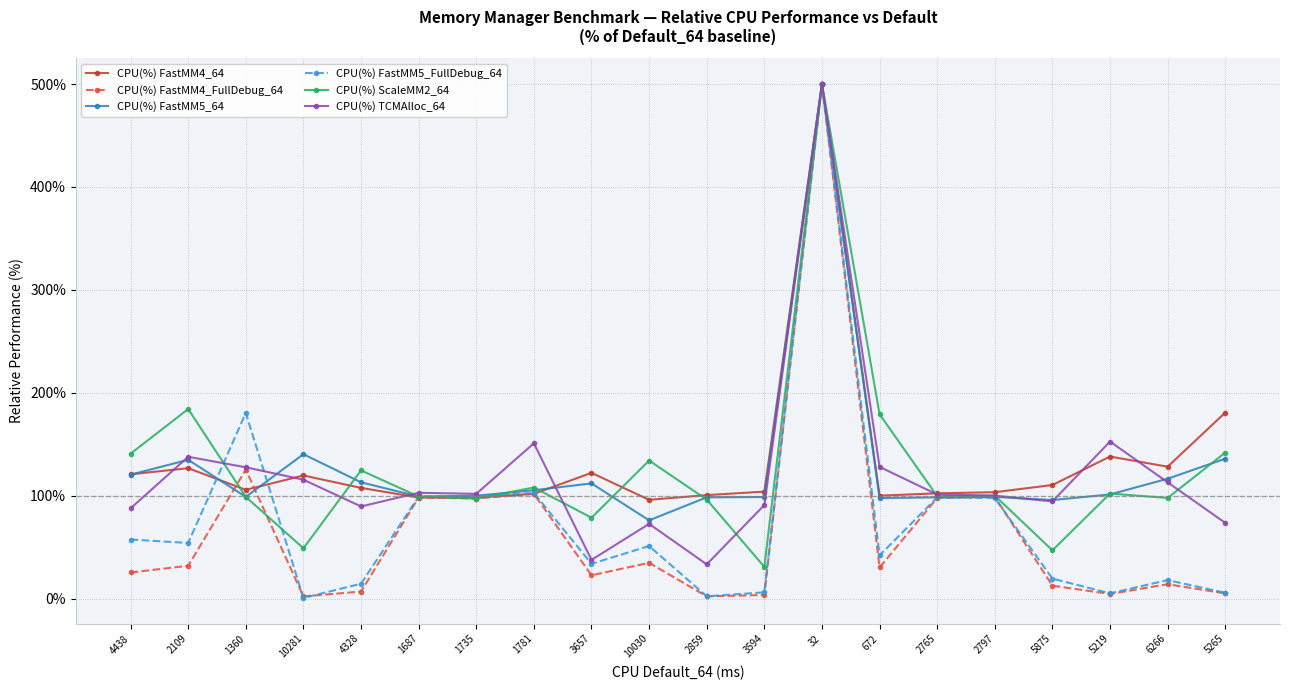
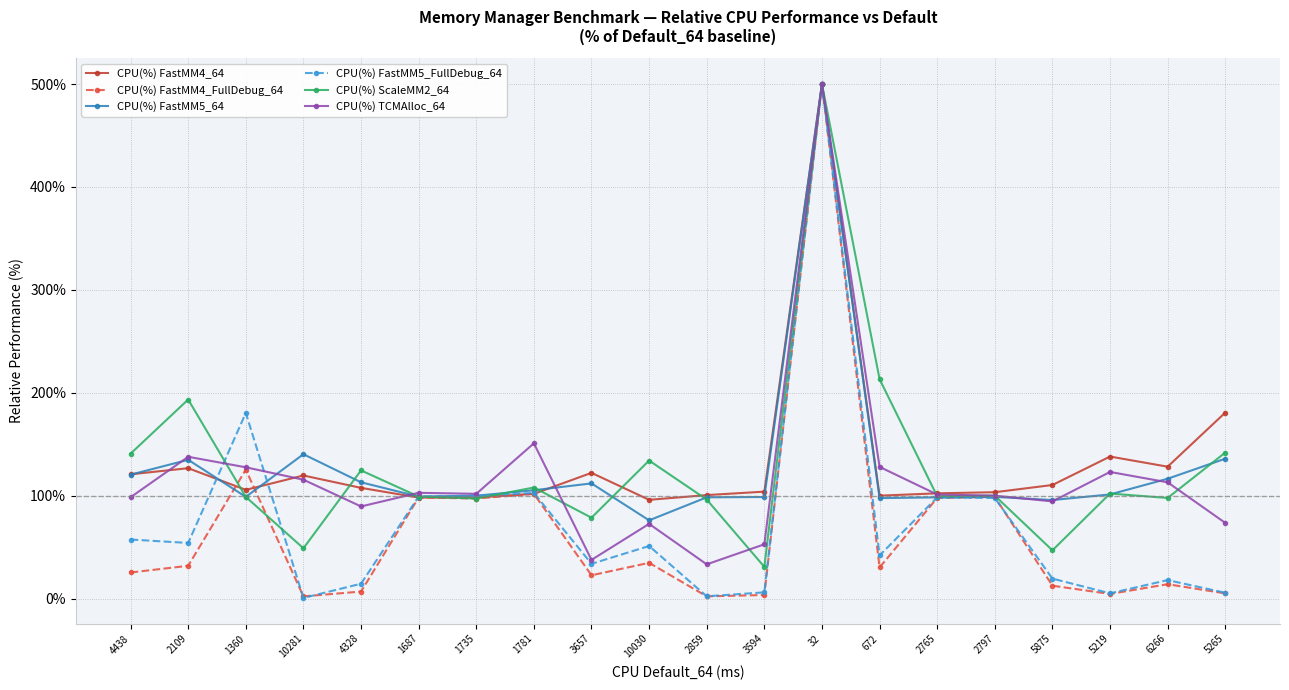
  {
    "CPU(%) ScaleMM2_64": {
      "4438": "141%",
-     "2109": "184%",
+     "2109": "193%",
      "10281": "49%",
      "4328": "125%",
      "1781": "108%",
      "3657": "79%",
      "10030": "134%",
      "3594": "31%",
-     "672": "179%",
+     "672": "213%",
      "5875": "47%",
      "6266": "98%",
      "5265": "142%"
    },
    "CPU(%) TCMAlloc_64": {
-     "4438": "88%",
+     "4438": "98%",
      "2109": "138%",
      "10281": "116%",
      "4328": "90%",
      "1687": "103%",
      "1781": "151%",
      "3657": "38%",
      "10030": "73%",
      "2859": "33%",
-     "3594": "91%",
+     "3594": "53%",
      "672": "128%",
-     "5219": "153%",
+     "5219": "123%",
      "6266": "113%",
      "5265": "74%"
    }
  }
